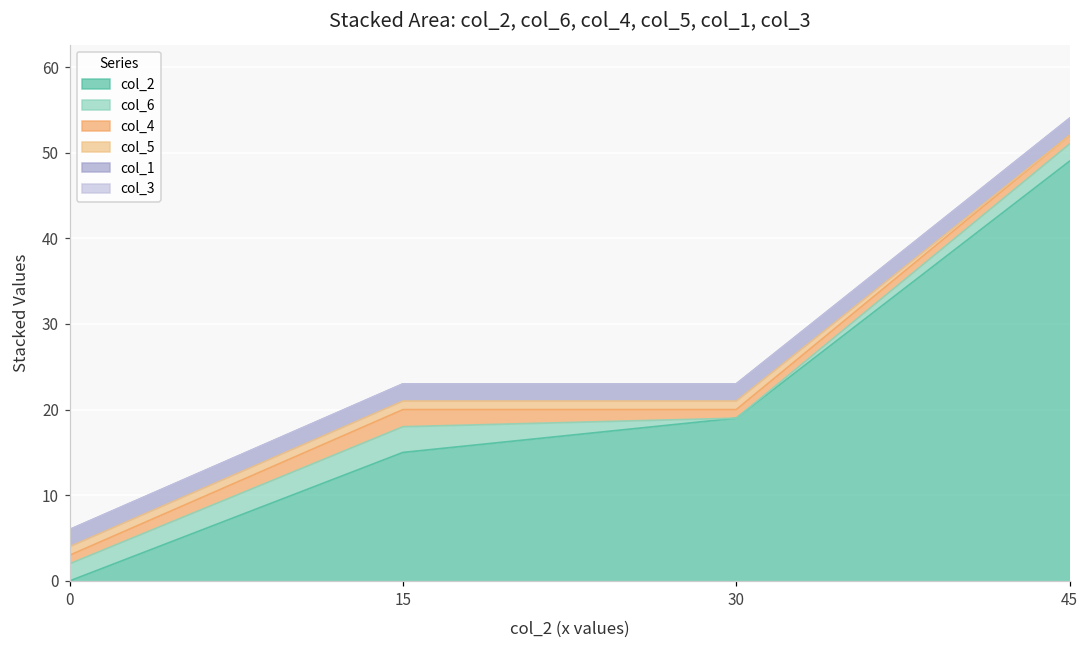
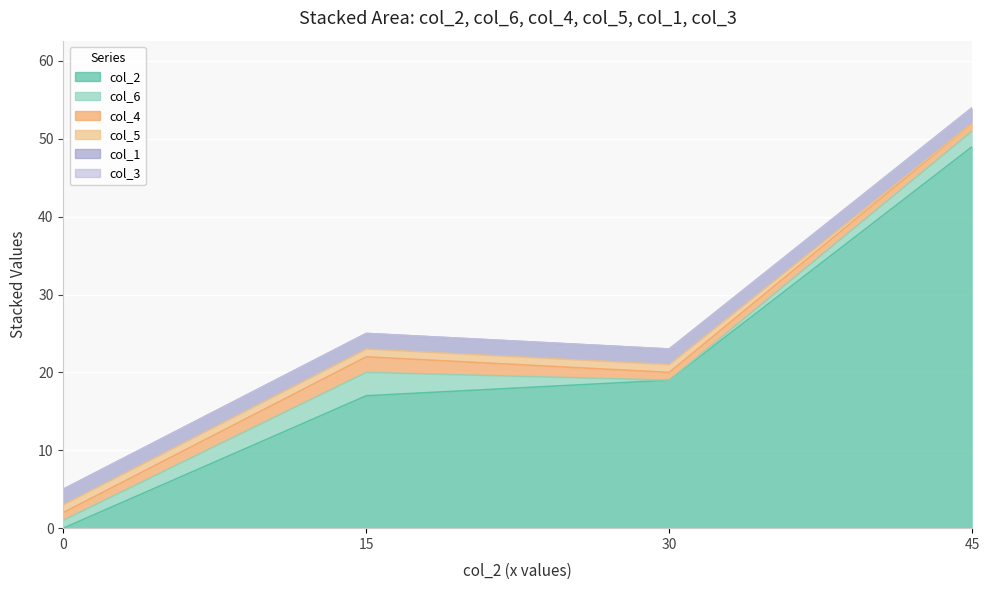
  {
    "col_2": {
      "0": 0,
-     "15": 15,
+     "15": 17,
      "45": 49
    },
    "col_6": {
-     "0": 2,
+     "0": 1,
      "15": 3,
      "45": 2
    }
  }
